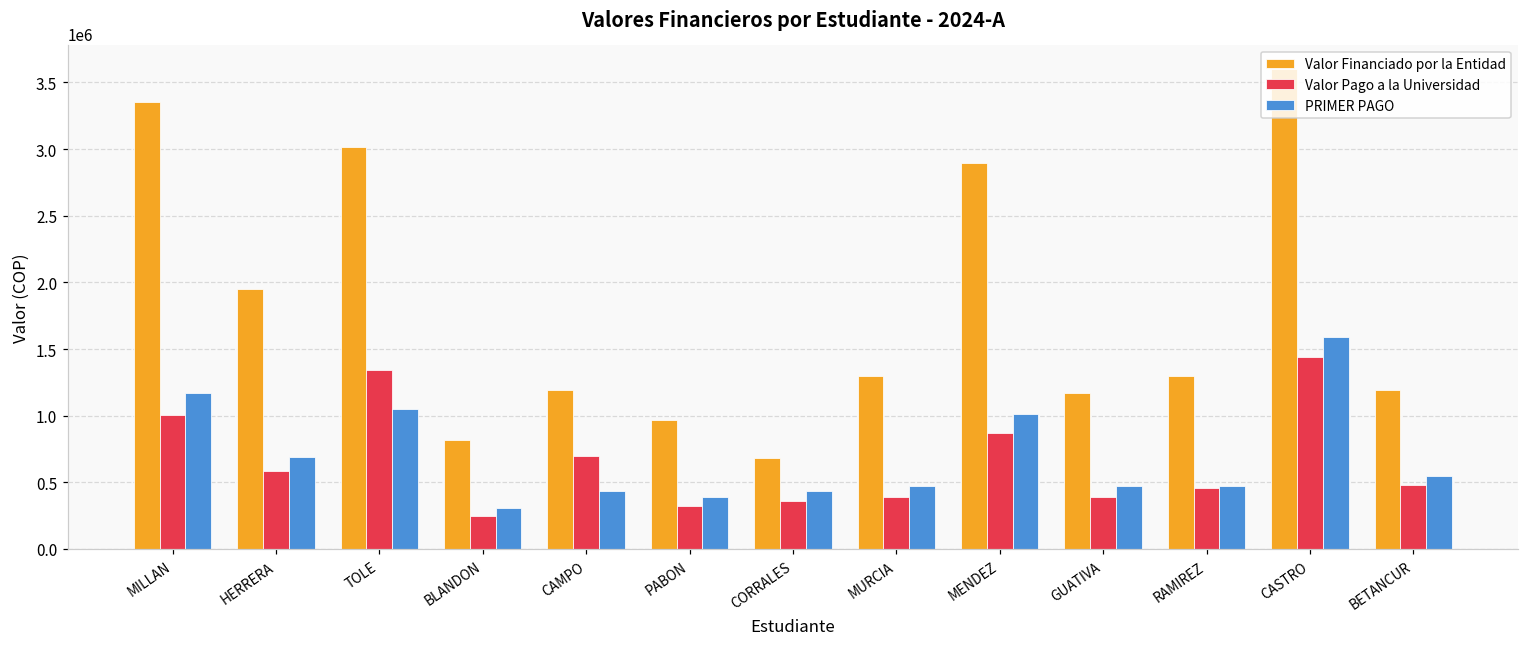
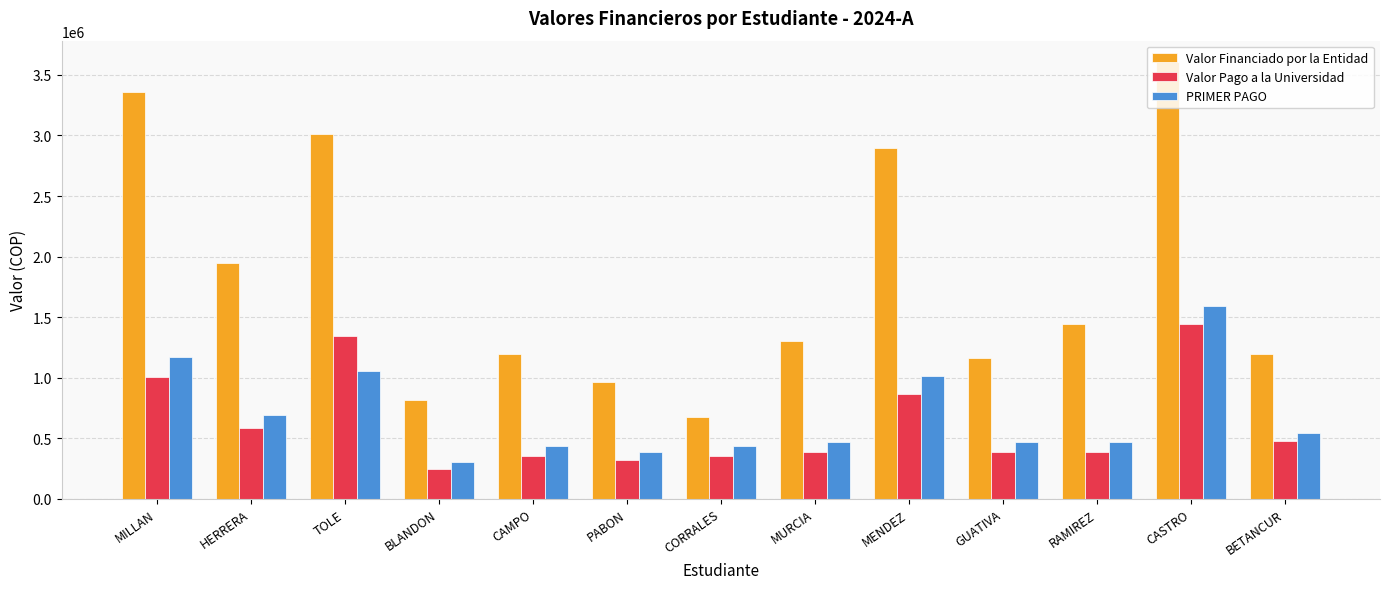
  {
    "Valor Financiado por la Entidad": {
      "MILLAN": 3360000,
      "HERRERA": 1950000,
      "TOLE": 3010000,
      "BLANDON": 820000,
      "CAMPO": 1190000,
      "PABON": 970000,
      "CORRALES": 680000,
      "MURCIA": 1300000,
      "MENDEZ": 2890000,
      "GUATIVA": 1170000,
-     "RAMIREZ": 1300000,
+     "RAMIREZ": 1440000,
      "BETANCUR": 1190000
    },
    "Valor Pago a la Universidad": {
      "MILLAN": 1010000,
      "HERRERA": 580000,
      "TOLE": 1340000,
      "BLANDON": 250000,
-     "CAMPO": 700000,
+     "CAMPO": 360000,
      "PABON": 320000,
      "CORRALES": 360000,
      "MURCIA": 390000,
      "MENDEZ": 870000,
      "GUATIVA": 390000,
-     "RAMIREZ": 460000,
+     "RAMIREZ": 390000,
      "CASTRO": 1440000,
      "BETANCUR": 480000
    },
    "PRIMER PAGO": {
      "MILLAN": 1170000,
      "HERRERA": 690000,
      "TOLE": 1050000,
      "BLANDON": 310000,
      "CAMPO": 440000,
      "PABON": 390000,
      "CORRALES": 430000,
      "MURCIA": 470000,
      "MENDEZ": 1010000,
      "GUATIVA": 470000,
      "RAMIREZ": 470000,
      "CASTRO": 1590000,
      "BETANCUR": 550000
    }
  }
